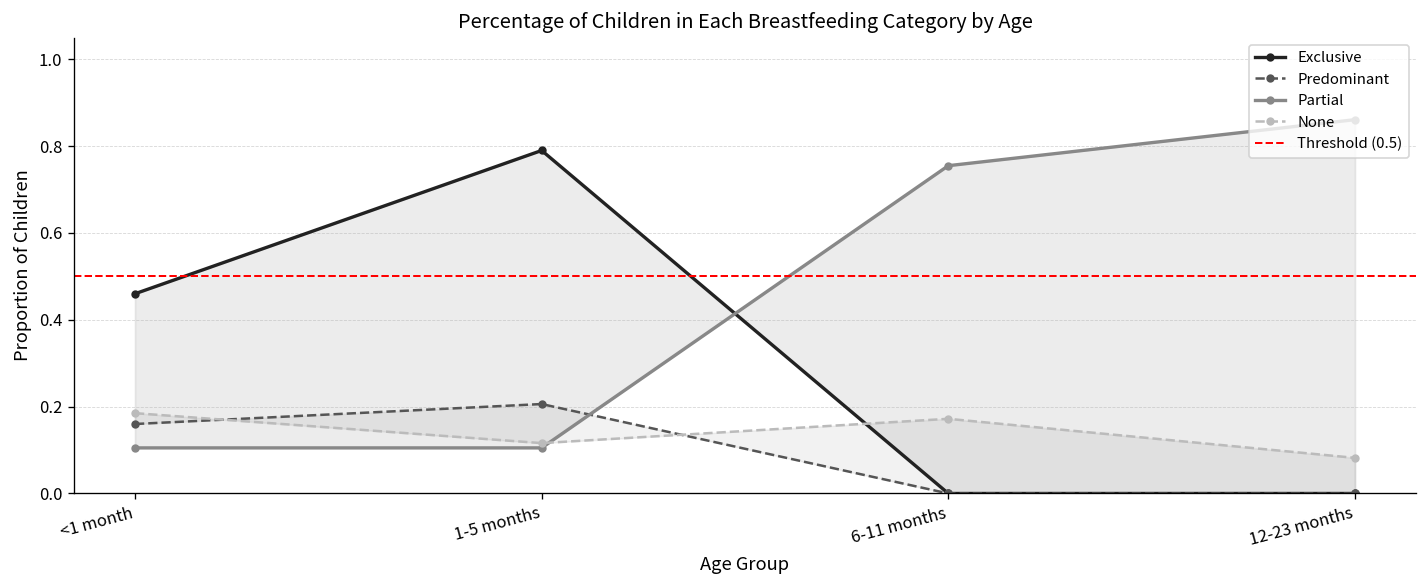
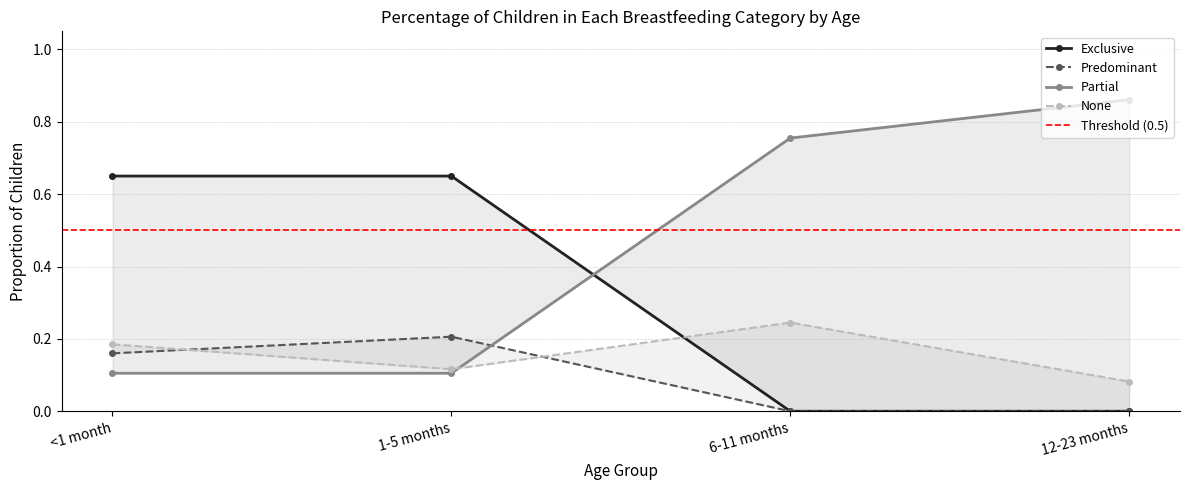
  {
    "Exclusive": {
-     "<1 month": 0.46,
-     "1-5 months": 0.79
+     "<1 month": 0.65,
+     "1-5 months": 0.65
    },
    "Predominant": {
      "<1 month": 0.16
    },
    "None": {
      "1-5 months": 0.12,
-     "6-11 months": 0.17
+     "6-11 months": 0.25
    }
  }
